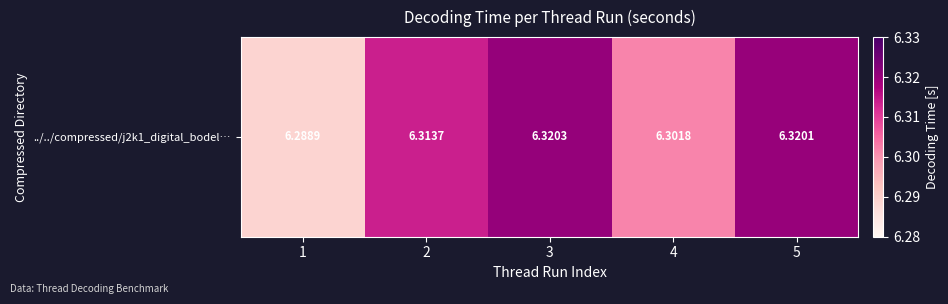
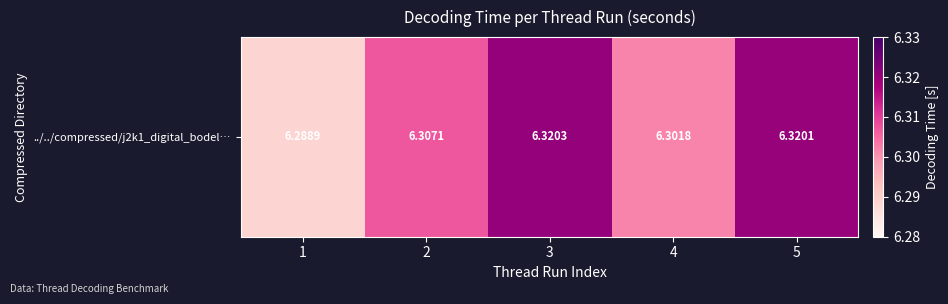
  {
    "../../compressed/j2k1_digital_bodel…": {
-     "2": 6.3137,
+     "2": 6.3071,
      "3": 6.3203,
      "4": 6.3018,
      "5": 6.3201
    }
  }
